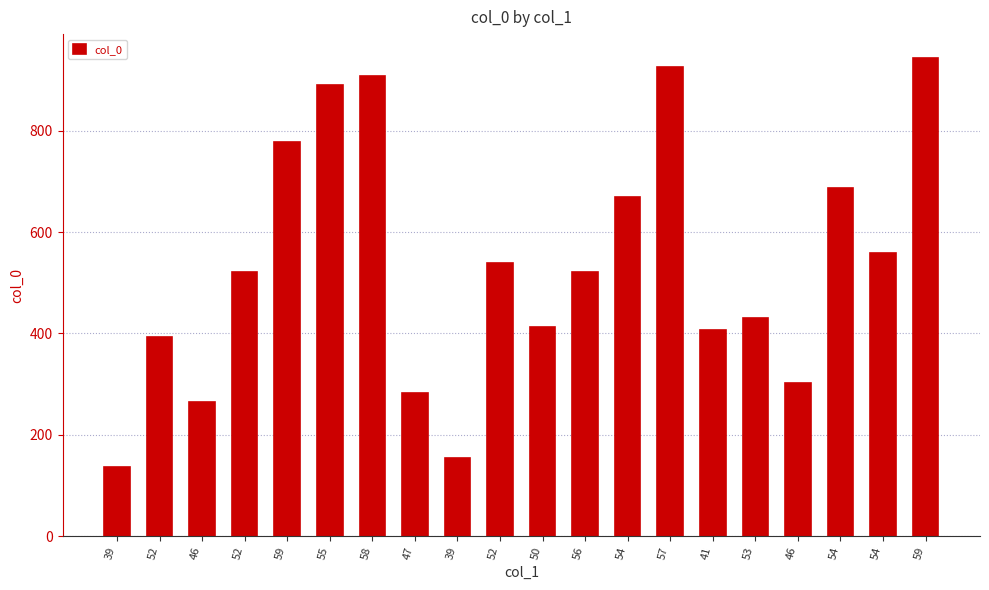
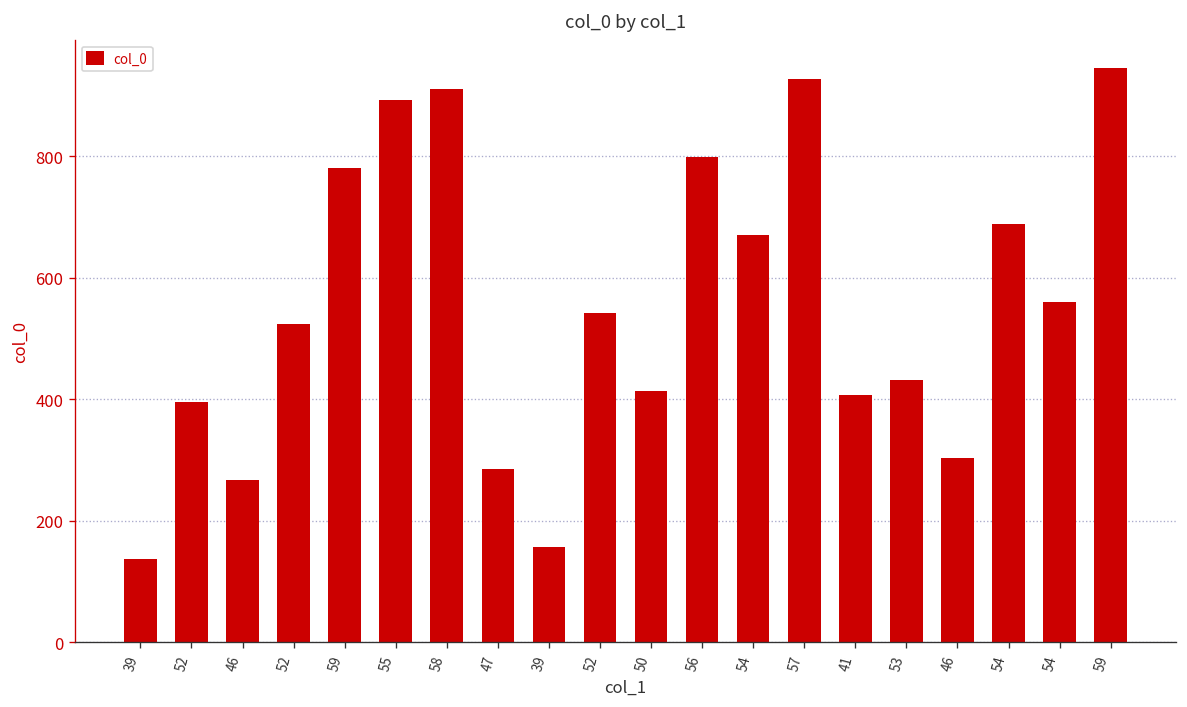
  {
    "55": 890,
    "58": 910,
    "47": 280,
    "50": 410,
-   "56": 520,
+   "56": 800,
    "57": 930,
    "41": 410,
    "53": 430
  }
